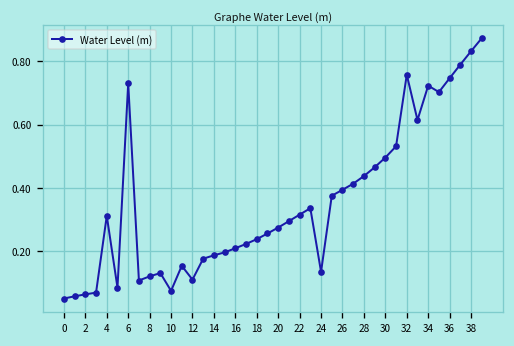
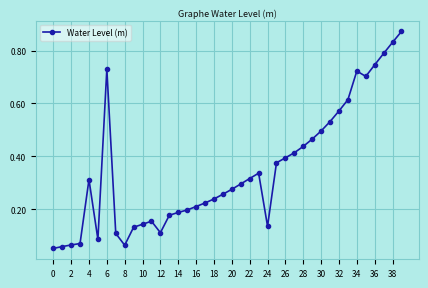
  {
    "0": 0.05,
    "2": 0.06,
    "4": 0.31,
    "6": 0.73,
-   "8": 0.12,
-   "10": 0.08,
+   "8": 0.06,
+   "10": 0.14,
    "12": 0.11,
    "14": 0.19,
    "16": 0.21,
    "18": 0.24,
    "20": 0.28,
    "22": 0.32,
    "24": 0.14,
    "26": 0.39,
    "28": 0.44,
    "30": 0.50,
-   "32": 0.76,
+   "32": 0.57,
    "34": 0.72,
    "36": 0.75,
    "38": 0.83
  }
